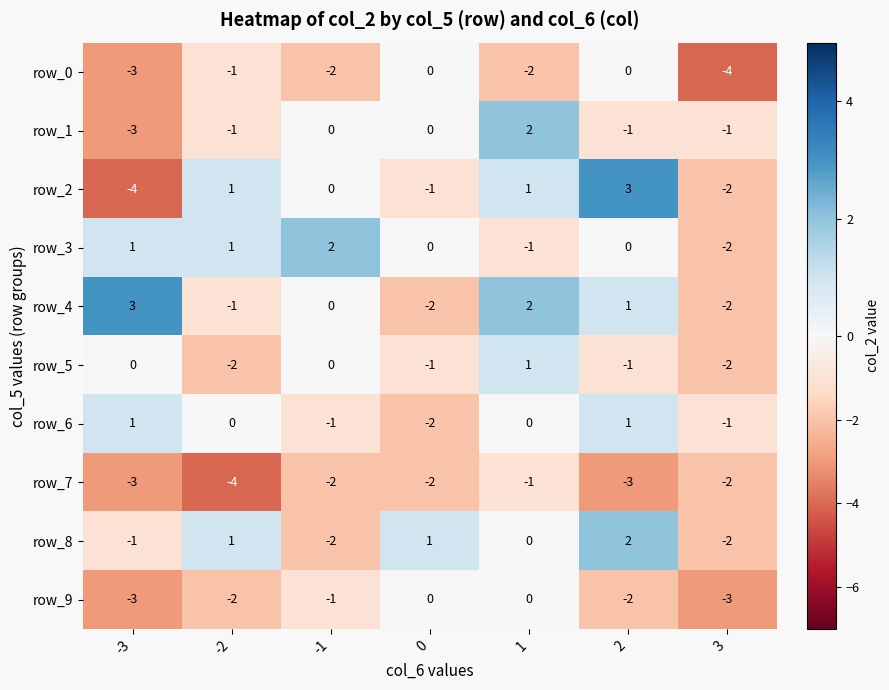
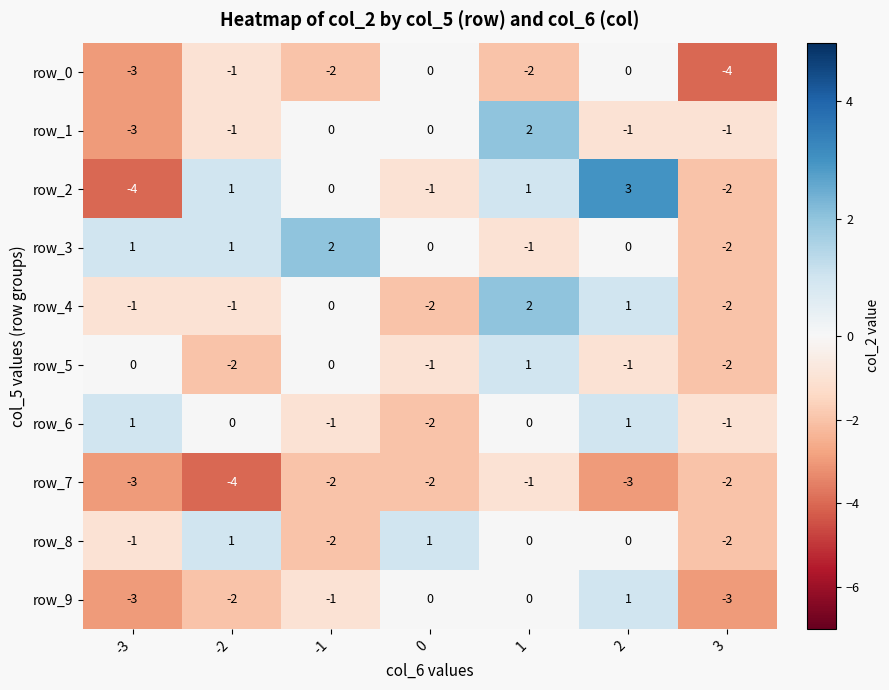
  {
    "row_0": {
      "-3": -3,
      "-2": -1,
      "-1": -2,
      "0": 0,
      "1": -2,
      "2": 0,
      "3": -4
    },
    "row_1": {
      "-3": -3,
      "-2": -1,
      "-1": 0,
      "0": 0,
      "1": 2,
      "2": -1,
      "3": -1
    },
    "row_2": {
      "-3": -4,
      "-2": 1,
      "-1": 0,
      "0": -1,
      "1": 1,
      "2": 3,
      "3": -2
    },
    "row_3": {
      "-3": 1,
      "-2": 1,
      "-1": 2,
      "0": 0,
      "1": -1,
      "2": 0,
      "3": -2
    },
    "row_4": {
-     "-3": 3,
+     "-3": -1,
      "-2": -1,
      "-1": 0,
      "0": -2,
      "1": 2,
      "2": 1,
      "3": -2
    },
    "row_5": {
      "-3": 0,
      "-2": -2,
      "-1": 0,
      "0": -1,
      "1": 1,
      "2": -1,
      "3": -2
    },
    "row_6": {
      "-3": 1,
      "-2": 0,
      "-1": -1,
      "0": -2,
      "1": 0,
      "2": 1,
      "3": -1
    },
    "row_7": {
      "-3": -3,
      "-2": -4,
      "-1": -2,
      "0": -2,
      "1": -1,
      "2": -3,
      "3": -2
    },
    "row_8": {
      "-3": -1,
      "-2": 1,
      "-1": -2,
      "0": 1,
      "1": 0,
-     "2": 2,
+     "2": 0,
      "3": -2
    },
    "row_9": {
      "-3": -3,
      "-2": -2,
      "-1": -1,
      "0": 0,
      "1": 0,
-     "2": -2,
+     "2": 1,
      "3": -3
    }
  }
